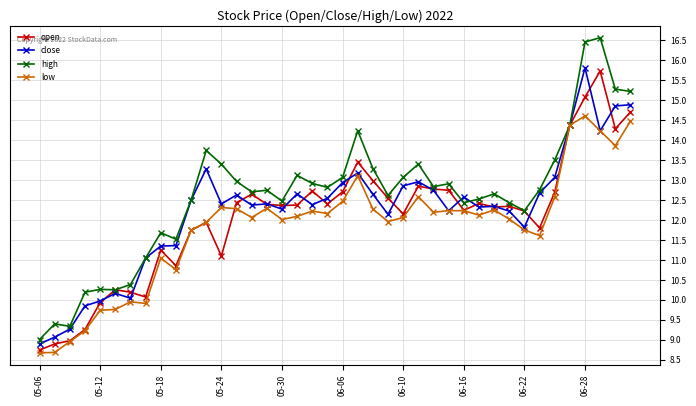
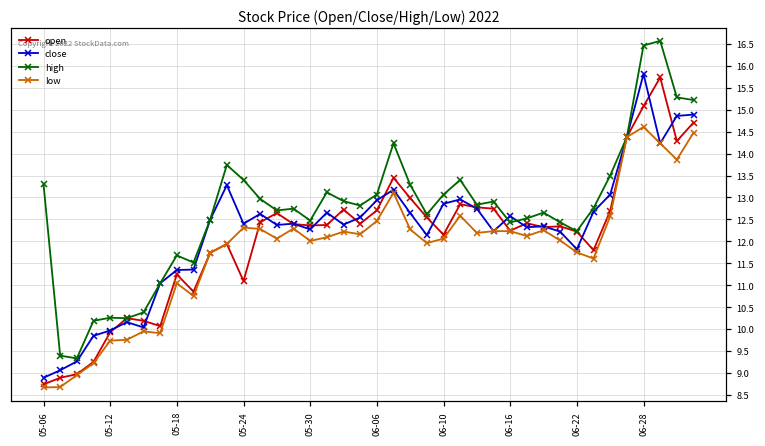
  {
    "open": {
      "05-06": 8.7,
      "05-18": 11.2,
      "05-24": 11.1,
      "05-30": 12.4,
      "06-06": 12.7,
      "06-10": 12.2,
      "06-28": 15.1
    },
    "close": {
      "05-06": 8.9,
      "05-18": 11.3,
      "05-24": 12.4,
      "05-30": 12.3,
      "06-06": 12.9,
      "06-10": 12.9,
      "06-16": 12.6,
      "06-22": 11.8,
      "06-28": 15.8
    },
    "high": {
-     "05-06": 9.0,
+     "05-06": 13.3,
      "05-12": 10.3,
      "05-18": 11.7,
      "05-24": 13.4,
      "05-30": 12.5,
      "06-06": 13.1,
      "06-10": 13.1,
      "06-16": 12.4,
      "06-28": 16.5
    },
    "low": {
      "05-06": 8.7,
      "05-12": 9.7,
      "05-18": 11.0,
      "05-24": 12.3,
      "05-30": 12.0,
      "06-06": 12.5,
      "06-10": 12.1,
      "06-22": 11.8,
      "06-28": 14.6
    }
  }
